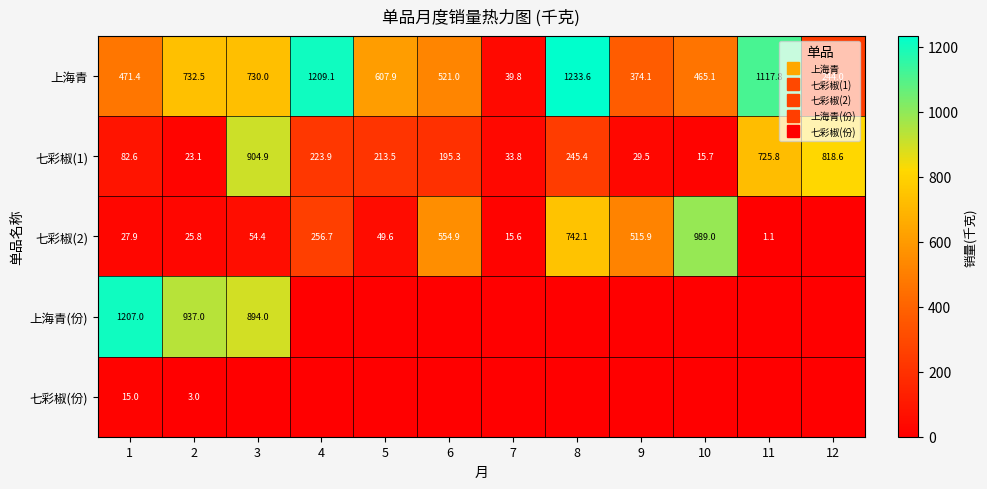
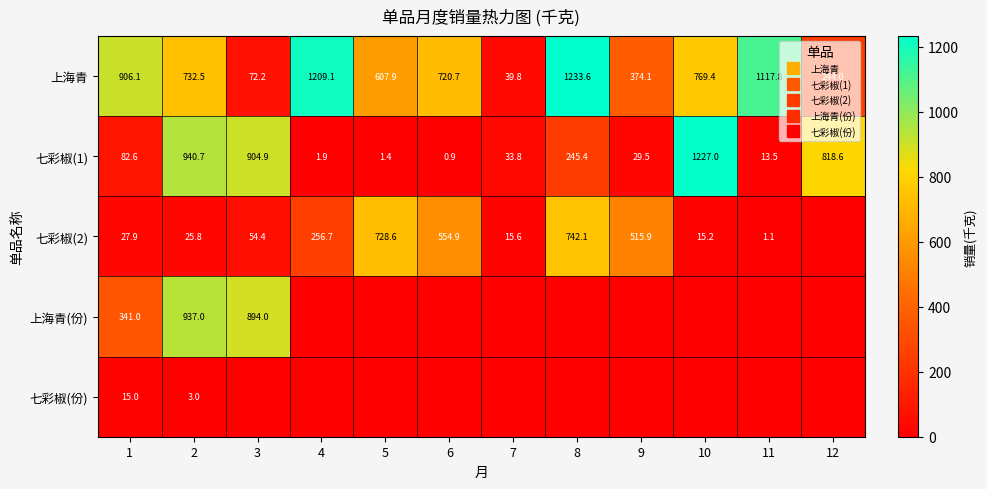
  {
    "上海青": {
-     "1": 471.4,
+     "1": 906.1,
      "2": 732.5,
-     "3": 730.0,
+     "3": 72.2,
      "4": 1209.1,
      "5": 607.9,
-     "6": 521.0,
+     "6": 720.7,
      "7": 39.8,
      "8": 1233.6,
      "9": 374.1,
-     "10": 465.1
+     "10": 769.4
    },
    "七彩椒(1)": {
      "1": 82.6,
-     "2": 23.1,
+     "2": 940.7,
      "3": 904.9,
-     "4": 223.9,
-     "5": 213.5,
-     "6": 195.3,
+     "4": 1.9,
+     "5": 1.4,
+     "6": 0.9,
      "7": 33.8,
      "8": 245.4,
      "9": 29.5,
-     "10": 15.7,
-     "11": 725.8,
+     "10": 1227.0,
+     "11": 13.5,
      "12": 818.6
    },
    "七彩椒(2)": {
      "1": 27.9,
      "2": 25.8,
      "3": 54.4,
      "4": 256.7,
-     "5": 49.6,
+     "5": 728.6,
      "6": 554.9,
      "7": 15.6,
      "8": 742.1,
      "9": 515.9,
-     "10": 989.0,
+     "10": 15.2,
      "11": 1.1
    },
    "上海青(份)": {
-     "1": 1207.0,
+     "1": 341.0,
      "2": 937.0,
      "3": 894.0
    },
    "七彩椒(份)": {
      "1": 15.0,
      "2": 3.0
    }
  }
